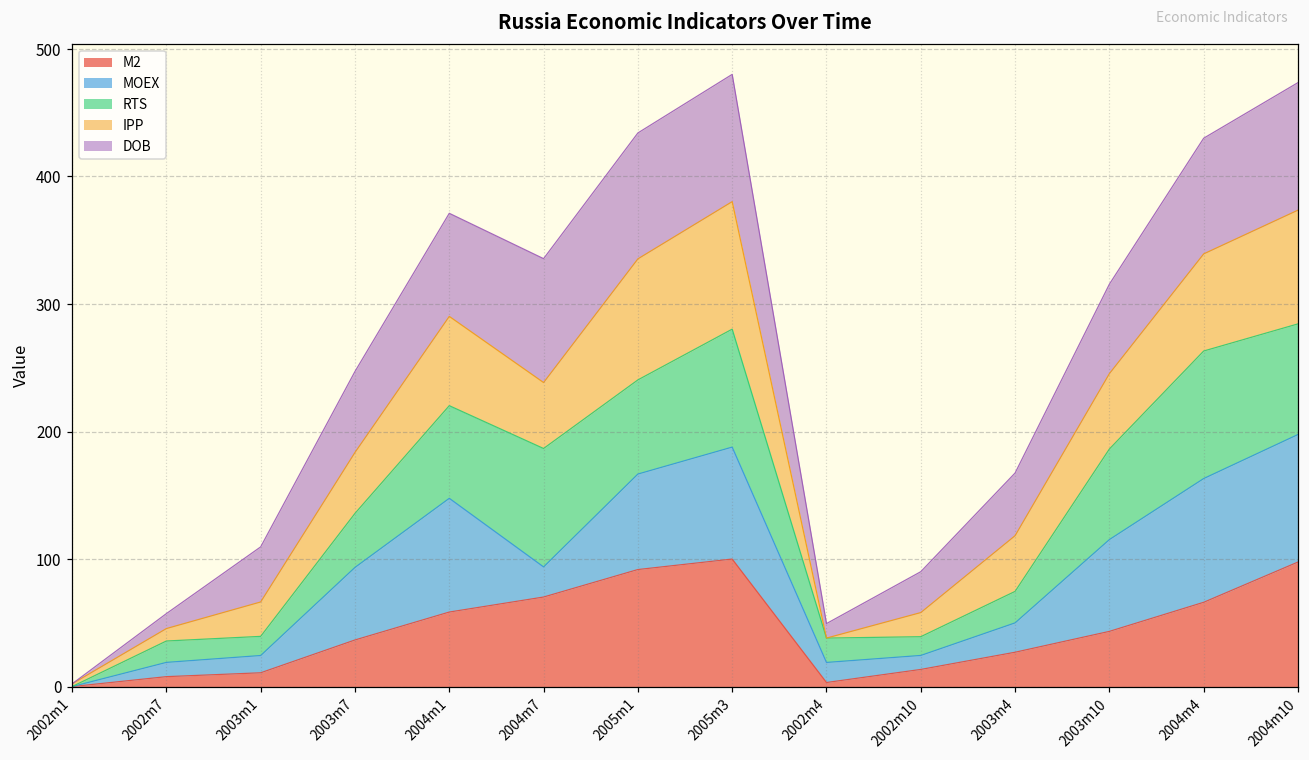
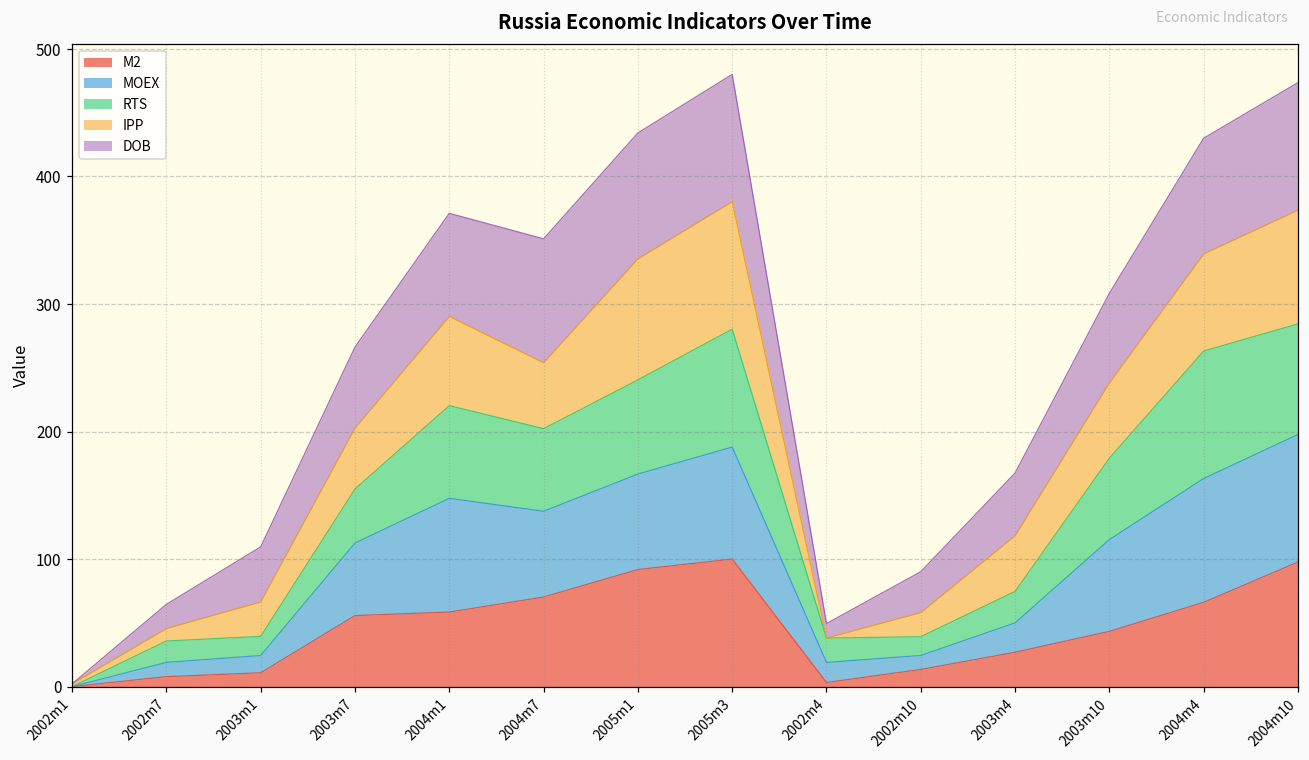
  {
    "M2": {
      "2002m7": 8,
      "2003m1": 11,
-     "2003m7": 37,
+     "2003m7": 56,
      "2004m1": 58,
      "2004m7": 70,
      "2005m1": 92,
      "2005m3": 100,
      "2002m4": 3,
      "2002m10": 13,
      "2003m4": 27,
      "2003m10": 43,
      "2004m4": 66,
      "2004m10": 98
    },
    "MOEX": {
      "2002m7": 11,
      "2003m1": 14,
      "2003m7": 57,
      "2004m1": 89,
-     "2004m7": 24,
+     "2004m7": 67,
      "2005m1": 75,
      "2005m3": 88,
      "2002m4": 16,
      "2002m10": 11,
      "2003m4": 23,
      "2003m10": 72,
      "2004m4": 97,
      "2004m10": 100
    },
    "RTS": {
      "2002m7": 17,
      "2003m1": 15,
      "2003m7": 42,
      "2004m1": 73,
-     "2004m7": 93,
+     "2004m7": 65,
      "2005m1": 74,
      "2005m3": 92,
      "2002m10": 15,
      "2003m4": 25,
-     "2003m10": 71,
+     "2003m10": 64,
      "2004m4": 100,
      "2004m10": 87
    },
    "IPP": {
      "2002m7": 10,
      "2003m1": 27,
      "2003m7": 48,
      "2004m1": 70,
      "2004m7": 52,
      "2005m1": 95,
      "2005m3": 100,
      "2002m10": 19,
      "2003m4": 44,
      "2003m10": 59,
      "2004m4": 76,
      "2004m10": 89
    },
    "DOB": {
-     "2002m7": 12,
+     "2002m7": 19,
      "2003m1": 43,
      "2003m7": 63,
      "2004m1": 81,
      "2004m7": 97,
      "2005m1": 99,
      "2005m3": 100,
      "2002m4": 11,
      "2002m10": 32,
      "2003m4": 49,
      "2003m10": 70,
      "2004m4": 91,
      "2004m10": 100
    }
  }
